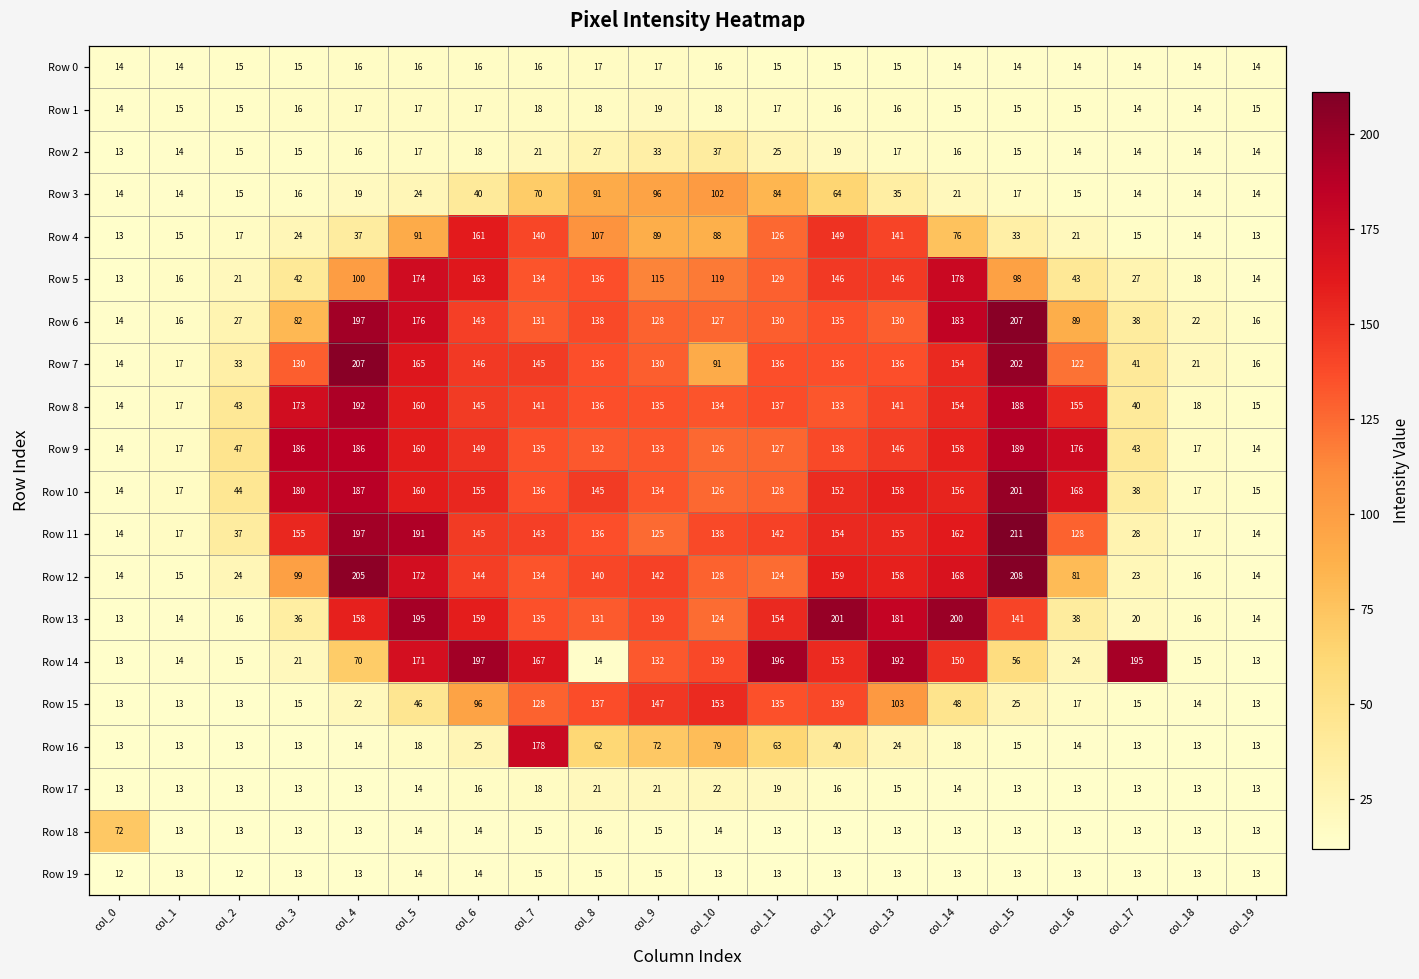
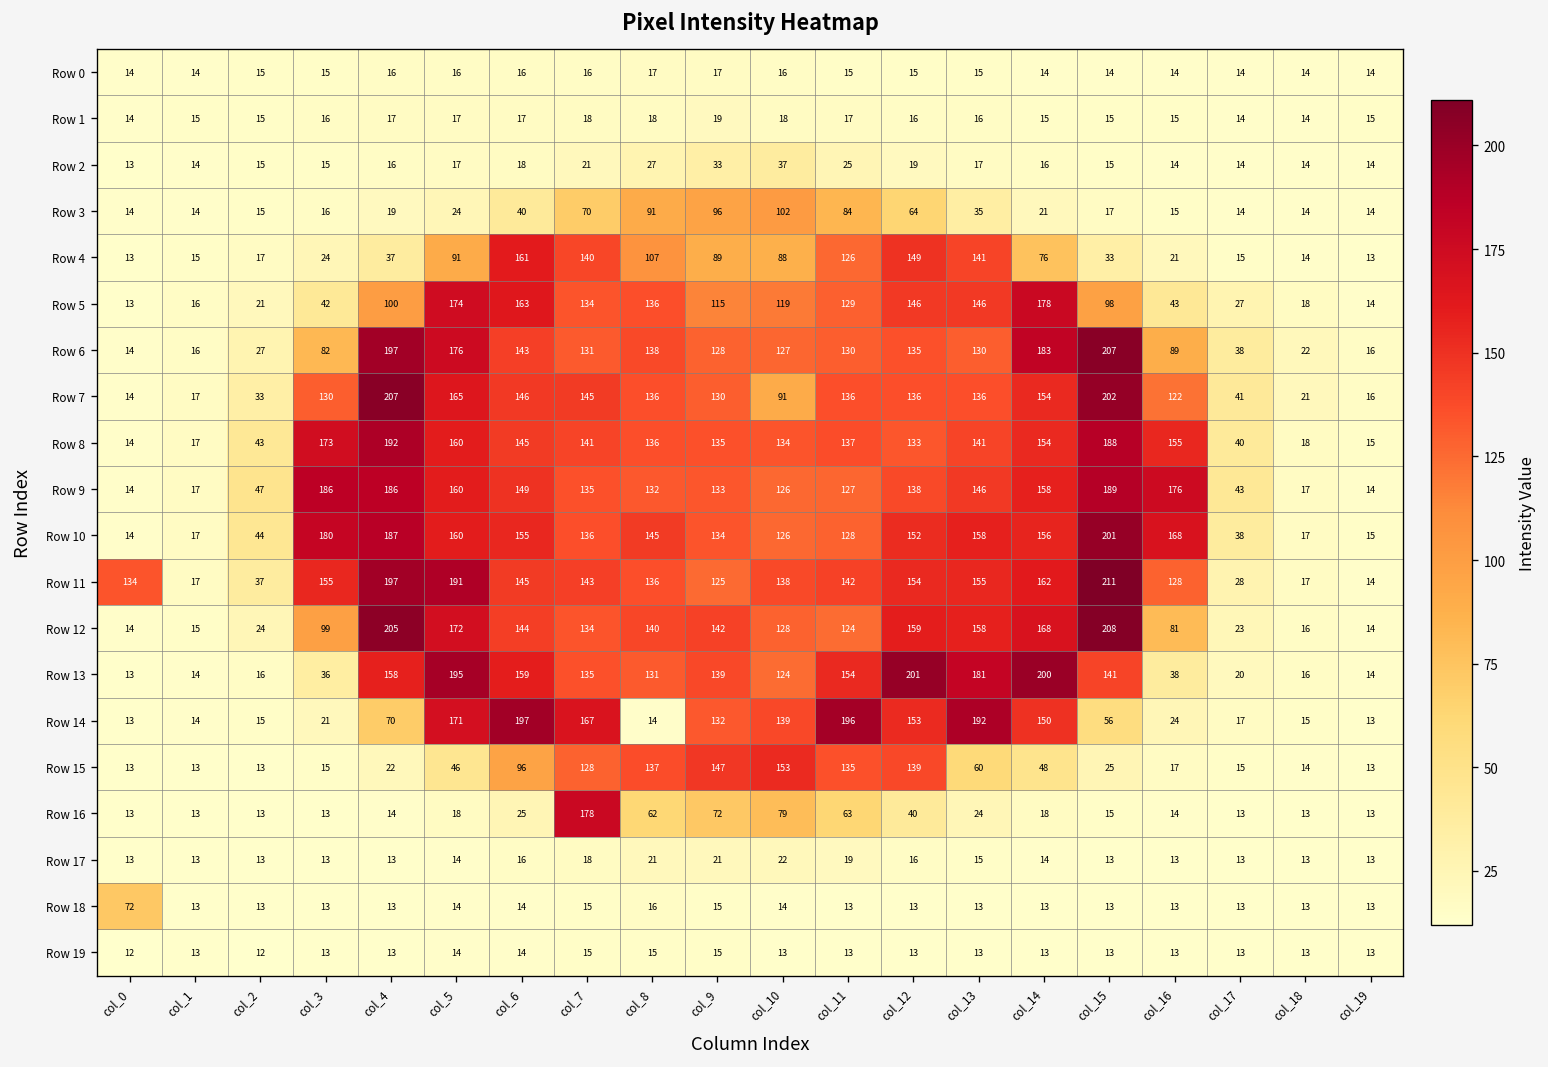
  {
    "Row 11": {
-     "col_0": 14,
+     "col_0": 134,
      "col_1": 17,
      "col_2": 37,
      "col_3": 155,
      "col_4": 197,
      "col_5": 191,
      "col_6": 145,
      "col_7": 143,
      "col_8": 136,
      "col_9": 125,
      "col_10": 138,
      "col_11": 142,
      "col_12": 154,
      "col_13": 155,
      "col_14": 162,
      "col_15": 211,
      "col_16": 128,
      "col_17": 28,
      "col_18": 17,
      "col_19": 14
    },
    "Row 14": {
      "col_0": 13,
      "col_1": 14,
      "col_2": 15,
      "col_3": 21,
      "col_4": 70,
      "col_5": 171,
      "col_6": 197,
      "col_7": 167,
      "col_8": 14,
      "col_9": 132,
      "col_10": 139,
      "col_11": 196,
      "col_12": 153,
      "col_13": 192,
      "col_14": 150,
      "col_15": 56,
      "col_16": 24,
-     "col_17": 195,
+     "col_17": 17,
      "col_18": 15,
      "col_19": 13
    },
    "Row 15": {
      "col_0": 13,
      "col_1": 13,
      "col_2": 13,
      "col_3": 15,
      "col_4": 22,
      "col_5": 46,
      "col_6": 96,
      "col_7": 128,
      "col_8": 137,
      "col_9": 147,
      "col_10": 153,
      "col_11": 135,
      "col_12": 139,
-     "col_13": 103,
+     "col_13": 60,
      "col_14": 48,
      "col_15": 25,
      "col_16": 17,
      "col_17": 15,
      "col_18": 14,
      "col_19": 13
    }
  }
